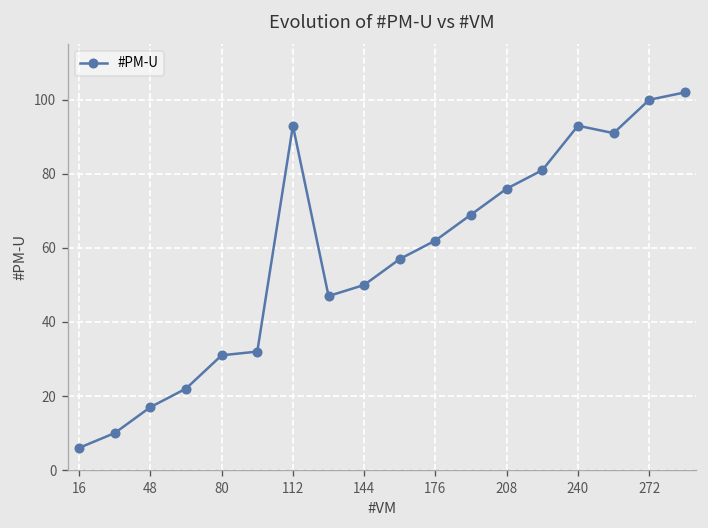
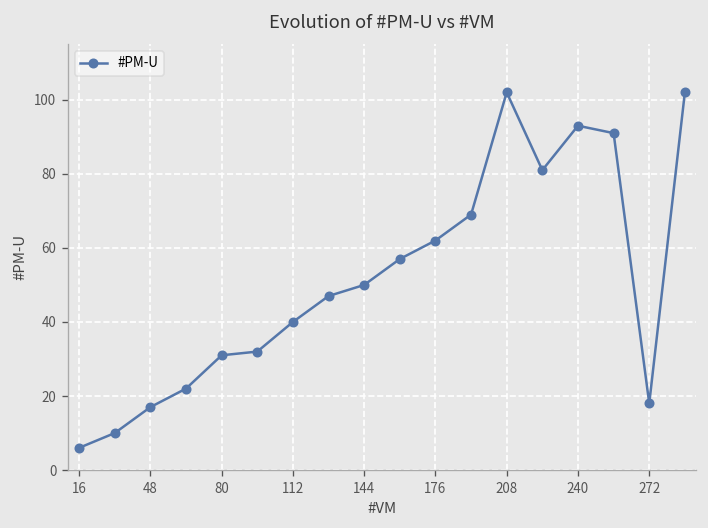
  {
    "16": 6,
    "48": 17,
    "80": 31,
-   "112": 93,
+   "112": 40,
    "144": 50,
    "176": 62,
-   "208": 76,
+   "208": 102,
    "240": 93,
-   "272": 100
+   "272": 18
  }
